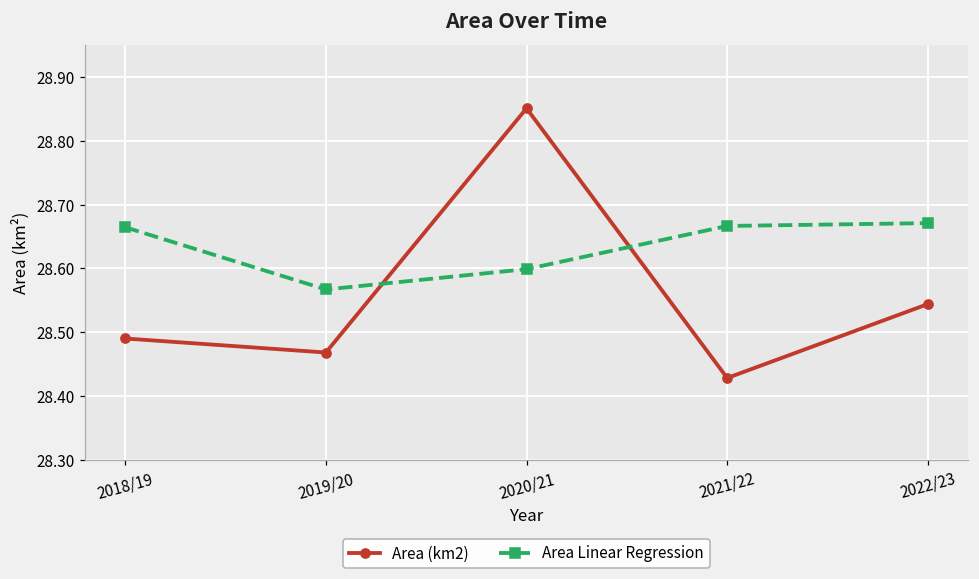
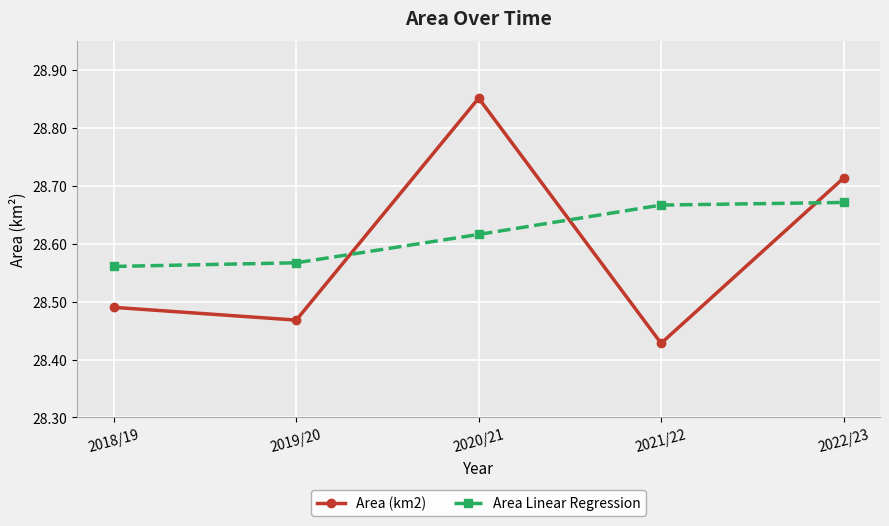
  {
    "Area (km2)": {
      "2018/19": 28.49,
      "2019/20": 28.47,
      "2020/21": 28.85,
      "2021/22": 28.43,
-     "2022/23": 28.54
+     "2022/23": 28.71
    },
    "Area Linear Regression": {
-     "2018/19": 28.66,
+     "2018/19": 28.56,
      "2019/20": 28.57,
-     "2020/21": 28.60,
+     "2020/21": 28.62,
      "2021/22": 28.67,
      "2022/23": 28.67
    }
  }
